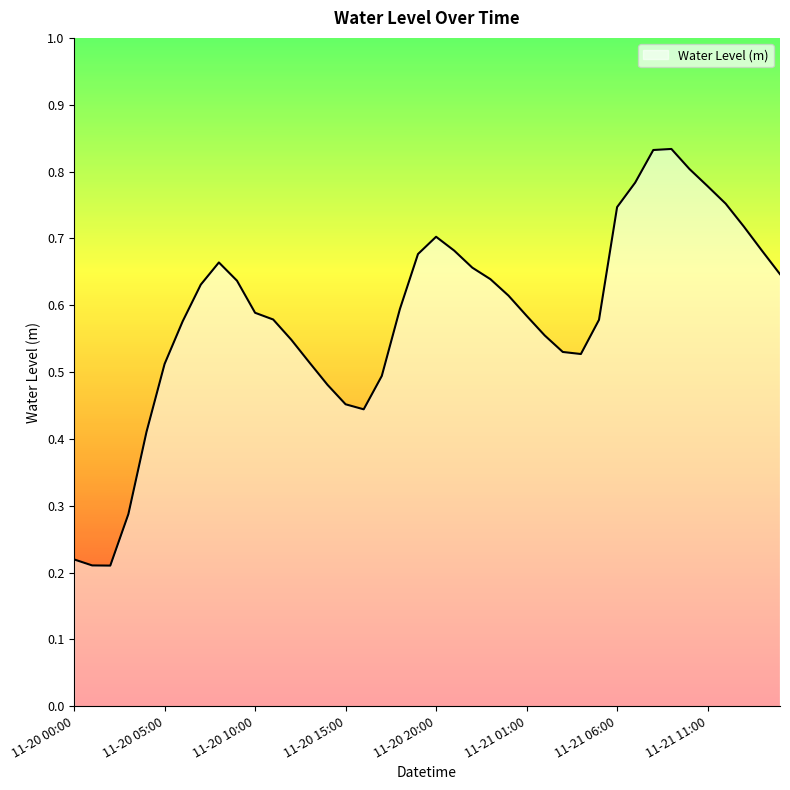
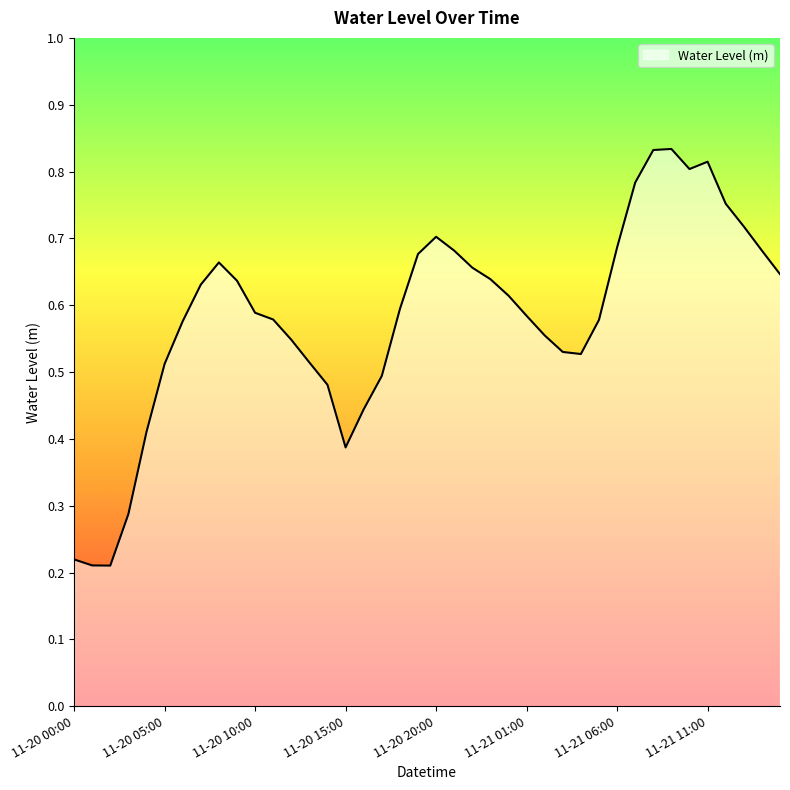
  {
    "11-20 00:00": 0.22,
    "11-20 05:00": 0.51,
    "11-20 10:00": 0.59,
-   "11-20 15:00": 0.45,
+   "11-20 15:00": 0.39,
    "11-20 20:00": 0.70,
    "11-21 01:00": 0.58,
-   "11-21 06:00": 0.75,
-   "11-21 11:00": 0.78
+   "11-21 06:00": 0.69,
+   "11-21 11:00": 0.81
  }
